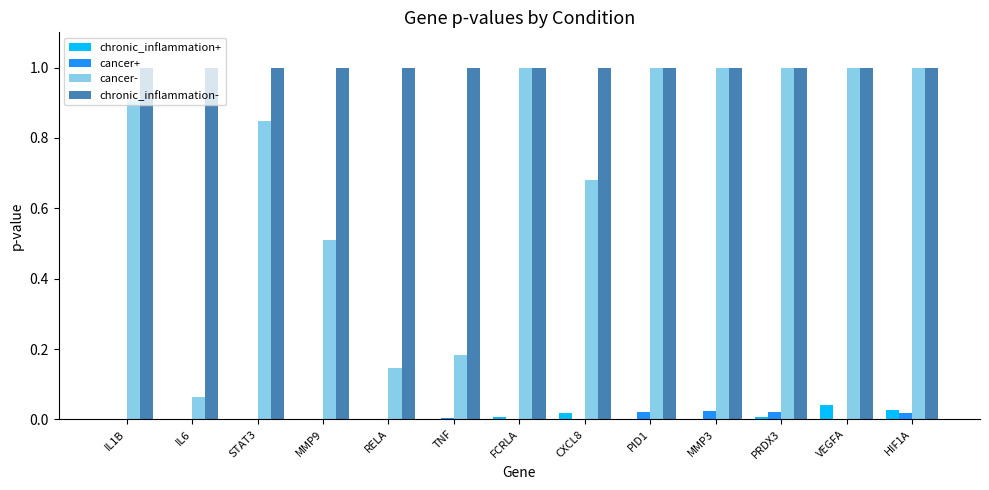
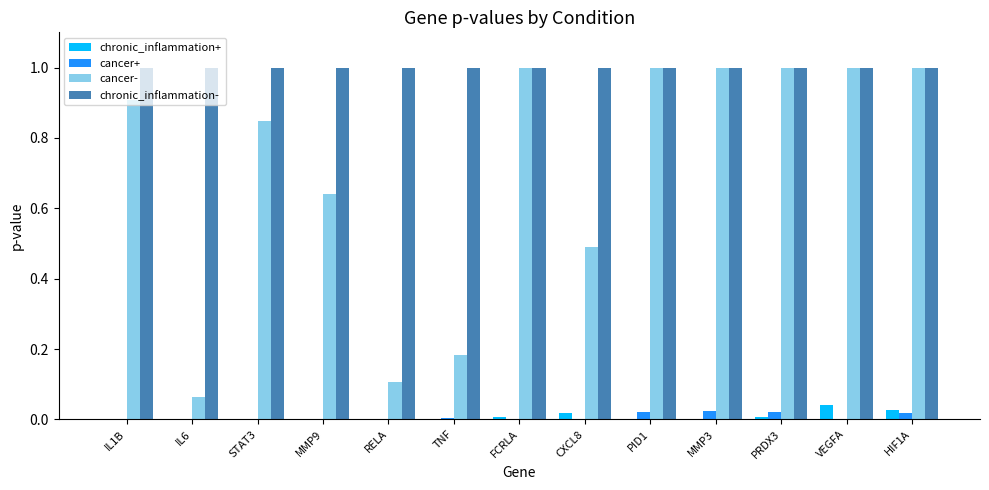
  {
    "cancer-": {
      "IL6": 0.07,
      "STAT3": 0.85,
-     "MMP9": 0.51,
-     "RELA": 0.15,
+     "MMP9": 0.64,
+     "RELA": 0.11,
      "TNF": 0.18,
      "FCRLA": 1.00,
-     "CXCL8": 0.68,
+     "CXCL8": 0.49,
      "PID1": 1.00,
      "MMP3": 1.00,
      "PRDX3": 1.00,
      "VEGFA": 1.00,
      "HIF1A": 1.00
    },
    "chronic_inflammation-": {
      "STAT3": 1.00,
      "MMP9": 1.00,
      "RELA": 1.00,
      "TNF": 1.00,
      "FCRLA": 1.00,
      "CXCL8": 1.00,
      "PID1": 1.00,
      "MMP3": 1.00,
      "PRDX3": 1.00,
      "VEGFA": 1.00,
      "HIF1A": 1.00
    }
  }
